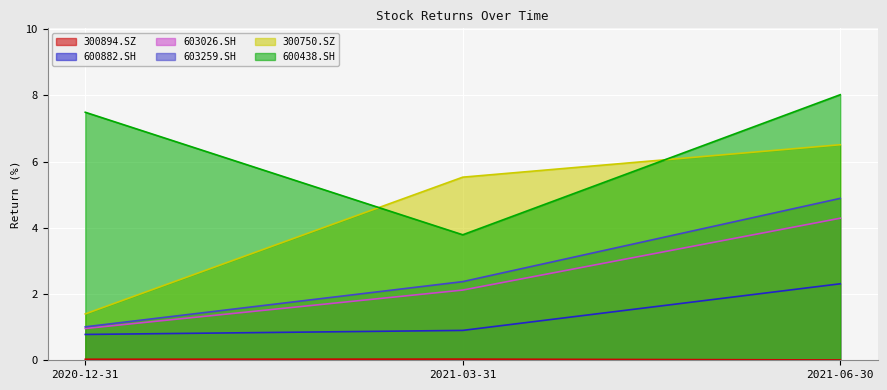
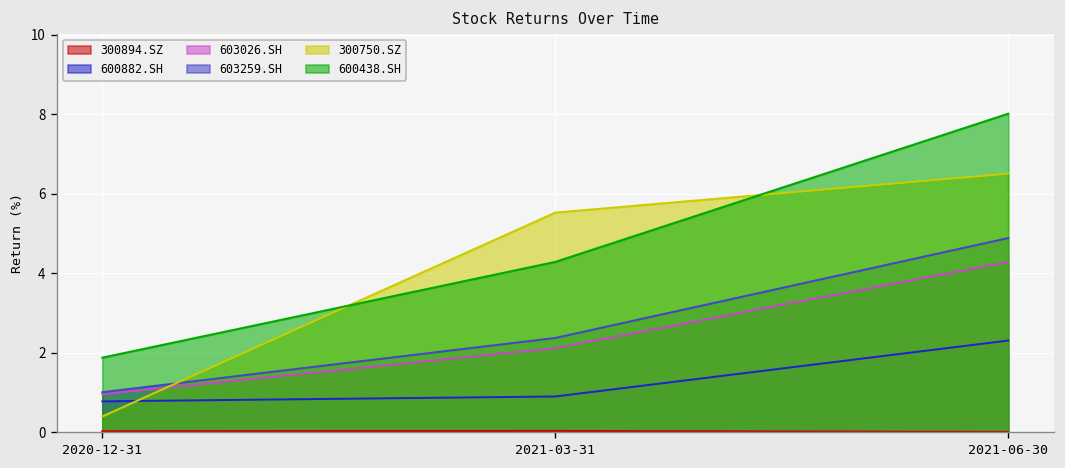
  {
    "300894.SZ": {
      "2020-12-31": 0.0,
      "2021-03-31": 0.0,
      "2021-06-30": 0.0
    },
    "603026.SH": {
      "2021-03-31": 2.1,
      "2021-06-30": 4.3
    },
    "300750.SZ": {
-     "2020-12-31": 1.4,
+     "2020-12-31": 0.4,
      "2021-03-31": 5.5,
      "2021-06-30": 6.5
    },
    "600438.SH": {
-     "2020-12-31": 7.5,
-     "2021-03-31": 3.8,
+     "2020-12-31": 1.9,
+     "2021-03-31": 4.3,
      "2021-06-30": 8.0
    }
  }
